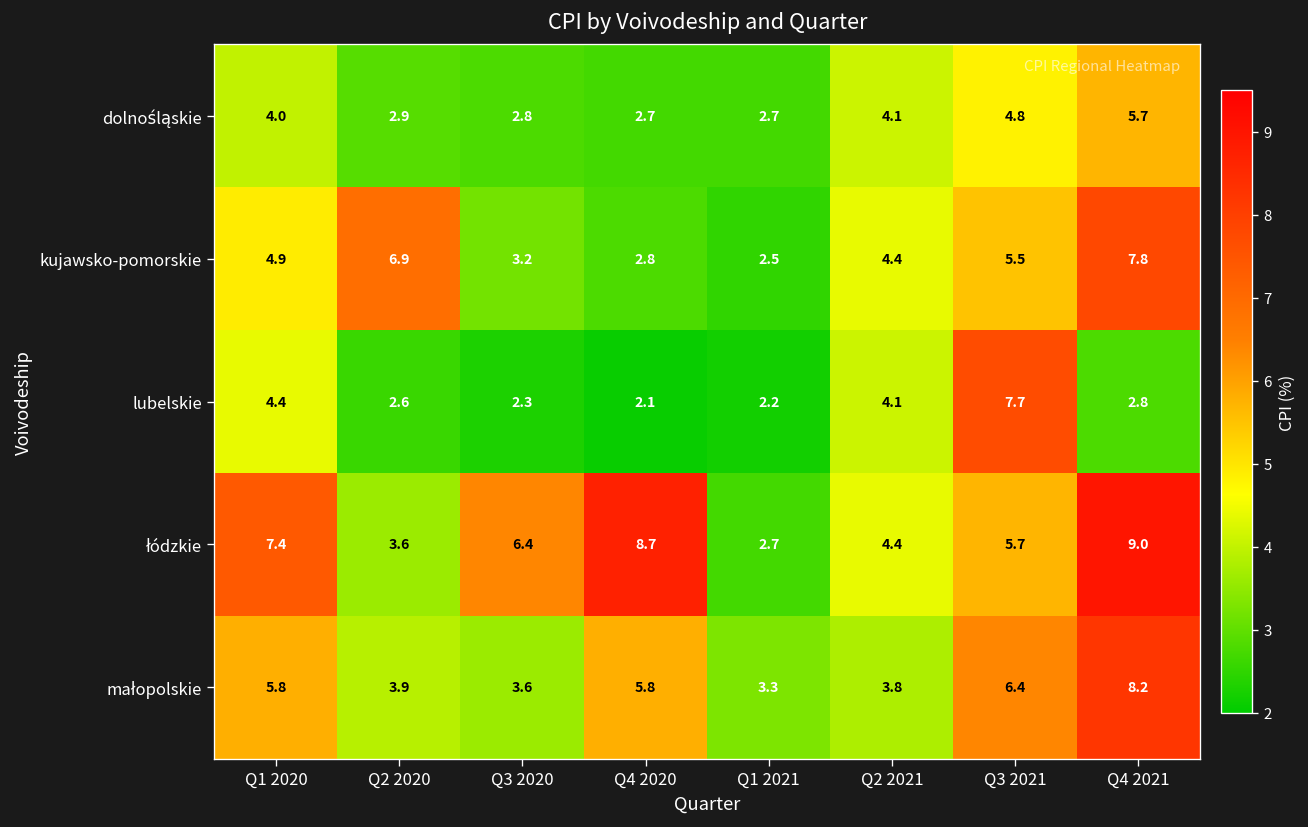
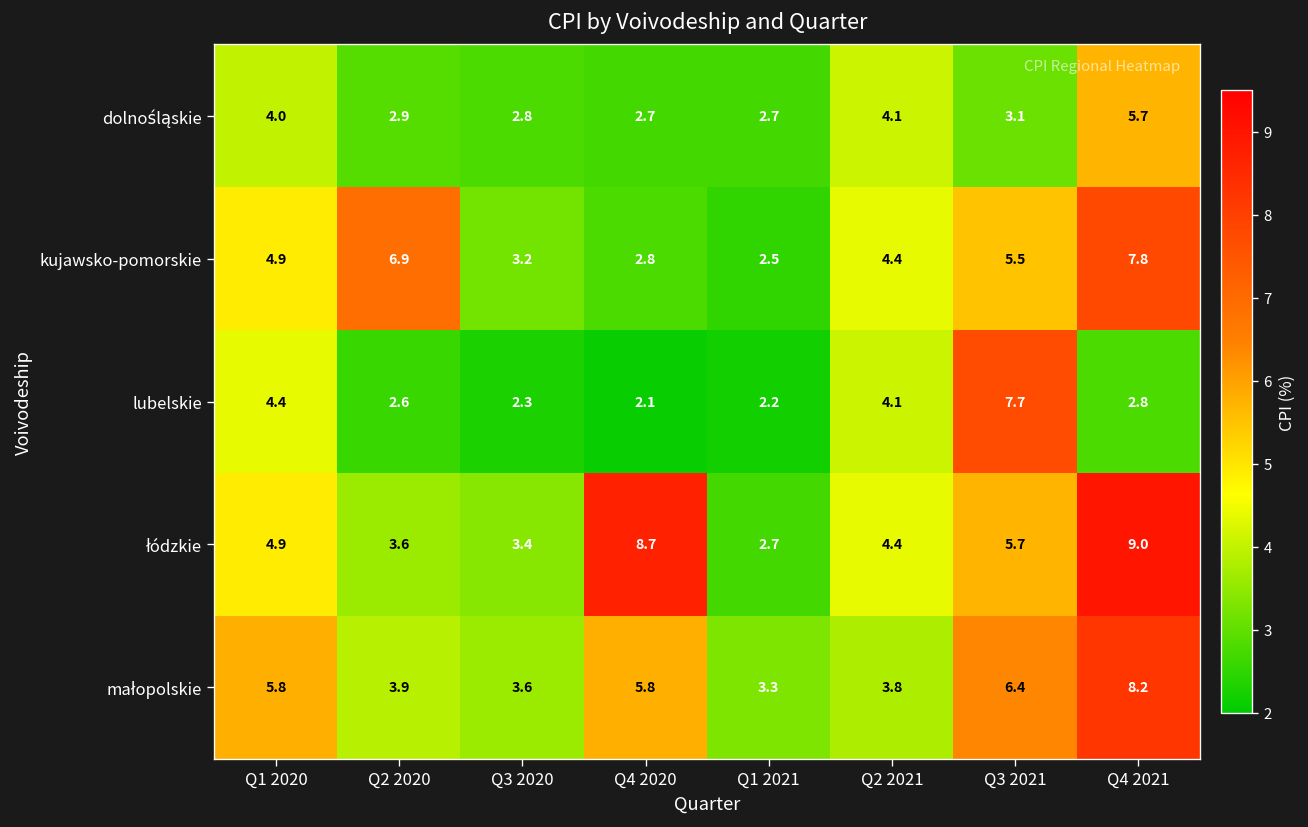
  {
    "dolnośląskie": {
      "Q1 2020": 4.0,
      "Q2 2020": 2.9,
      "Q3 2020": 2.8,
      "Q4 2020": 2.7,
      "Q1 2021": 2.7,
      "Q2 2021": 4.1,
-     "Q3 2021": 4.8
+     "Q3 2021": 3.1
    },
    "kujawsko-pomorskie": {
      "Q1 2020": 4.9,
      "Q2 2020": 6.9,
      "Q3 2020": 3.2,
      "Q4 2020": 2.8,
      "Q1 2021": 2.5,
      "Q2 2021": 4.4,
      "Q3 2021": 5.5,
      "Q4 2021": 7.8
    },
    "lubelskie": {
      "Q1 2020": 4.4,
      "Q2 2020": 2.6,
      "Q3 2020": 2.3,
      "Q4 2020": 2.1,
      "Q1 2021": 2.2,
      "Q2 2021": 4.1,
      "Q3 2021": 7.7,
      "Q4 2021": 2.8
    },
    "łódzkie": {
-     "Q1 2020": 7.4,
+     "Q1 2020": 4.9,
      "Q2 2020": 3.6,
-     "Q3 2020": 6.4,
+     "Q3 2020": 3.4,
      "Q4 2020": 8.7,
      "Q1 2021": 2.7,
      "Q2 2021": 4.4,
      "Q3 2021": 5.7,
      "Q4 2021": 9.0
    },
    "małopolskie": {
      "Q1 2020": 5.8,
      "Q2 2020": 3.9,
      "Q3 2020": 3.6,
      "Q4 2020": 5.8,
      "Q1 2021": 3.3,
      "Q2 2021": 3.8,
      "Q3 2021": 6.4,
      "Q4 2021": 8.2
    }
  }
